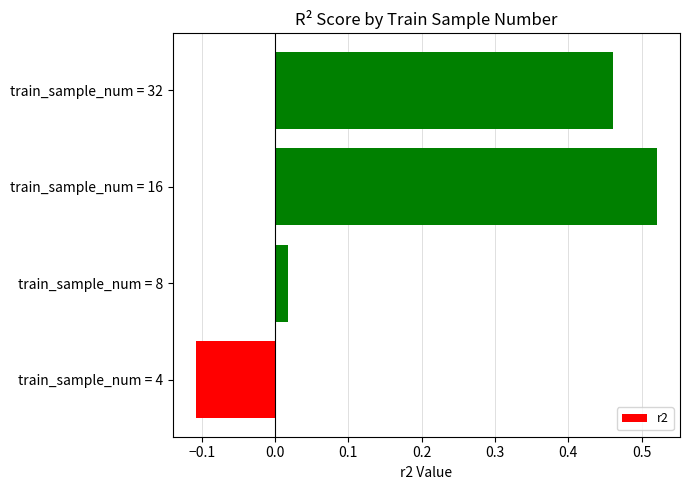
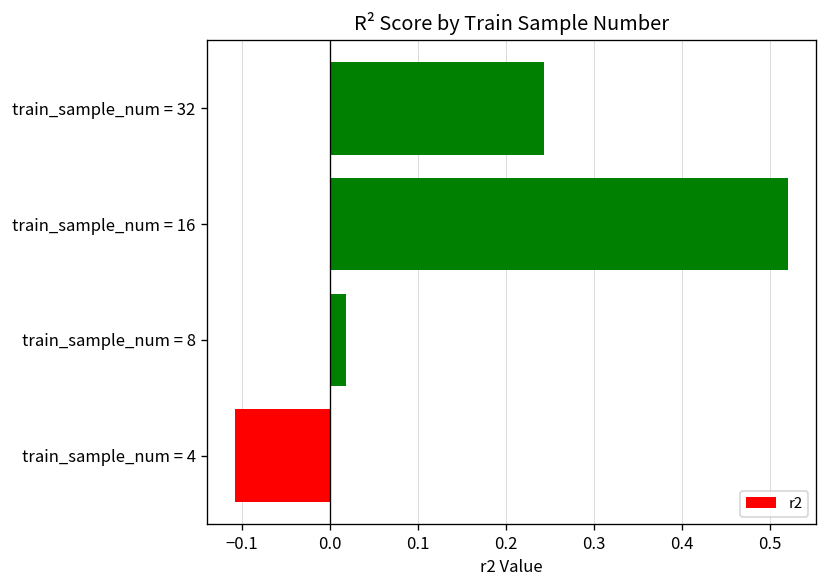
  {
-   "train_sample_num = 32": 0.46,
+   "train_sample_num = 32": 0.24,
    "train_sample_num = 16": 0.52,
    "train_sample_num = 8": 0.02,
    "train_sample_num = 4": -0.11
  }
